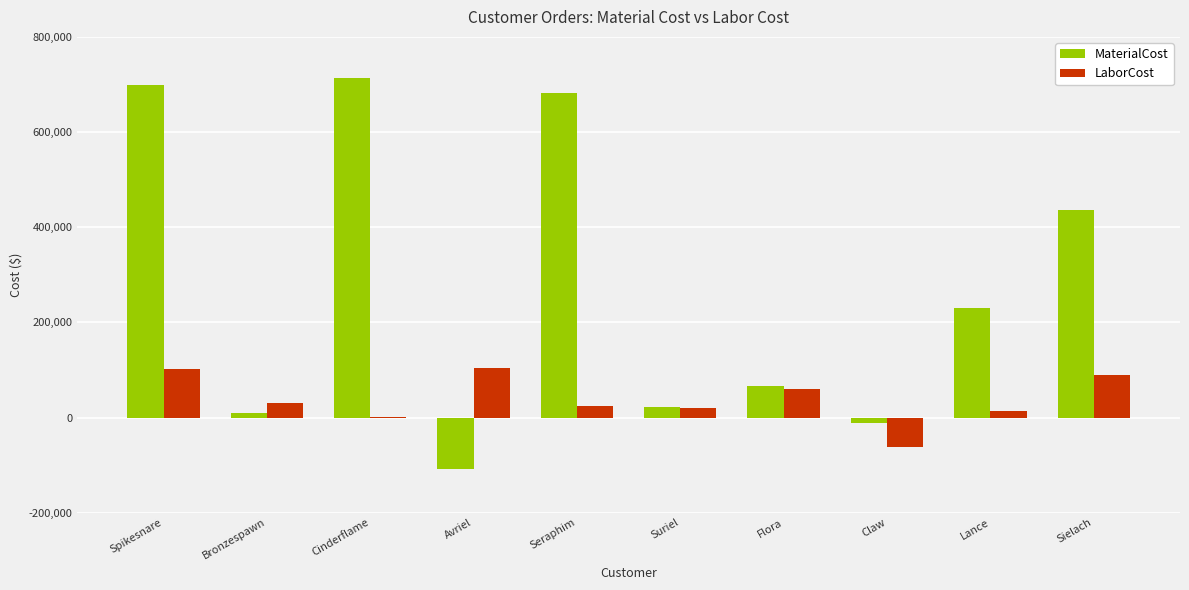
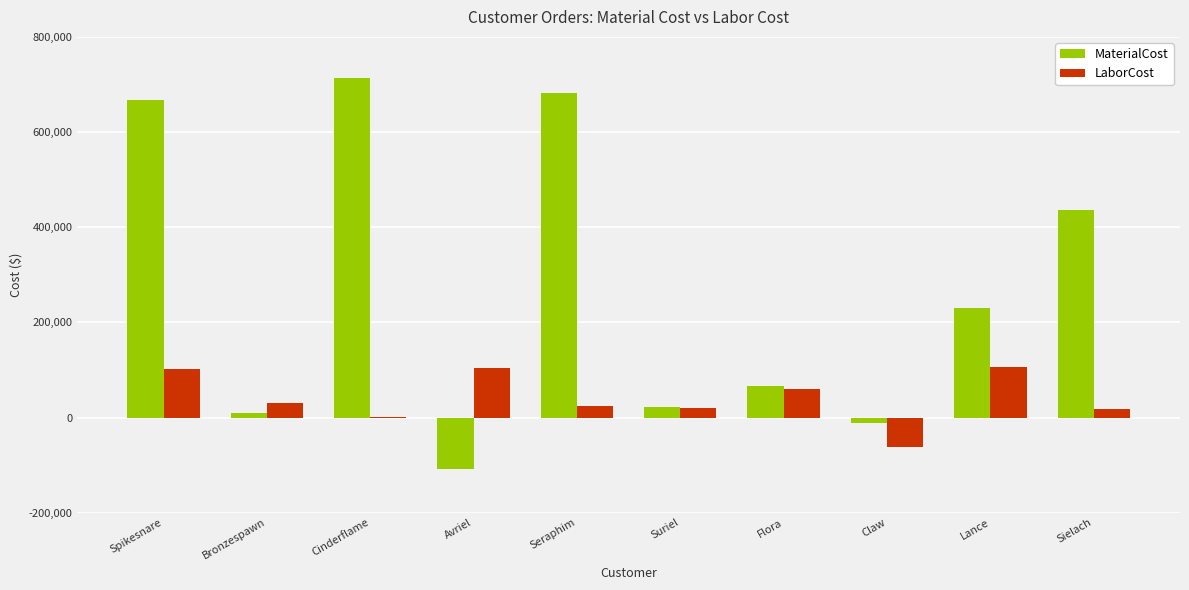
  {
    "MaterialCost": {
-     "Spikesnare": "700,000",
+     "Spikesnare": "670,000",
      "Bronzespawn": "10,000",
      "Cinderflame": "710,000",
      "Avriel": "-110,000",
      "Seraphim": "680,000",
      "Suriel": "20,000",
      "Flora": "70,000",
      "Claw": "-10,000",
      "Lance": "230,000",
      "Sielach": "440,000"
    },
    "LaborCost": {
      "Spikesnare": "100,000",
      "Bronzespawn": "30,000",
      "Avriel": "100,000",
      "Seraphim": "20,000",
      "Suriel": "20,000",
      "Flora": "60,000",
      "Claw": "-60,000",
-     "Lance": "10,000",
-     "Sielach": "90,000"
+     "Lance": "110,000",
+     "Sielach": "20,000"
    }
  }
